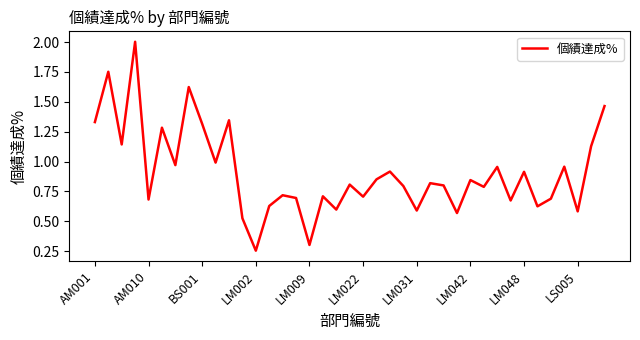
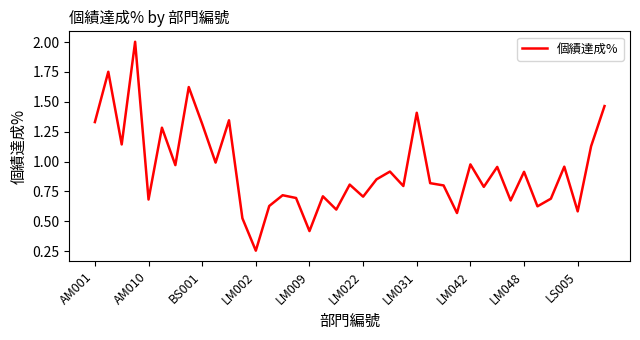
  {
    "AM001": 1.33,
    "AM010": 0.68,
    "BS001": 1.32,
    "LM002": 0.25,
-   "LM009": 0.30,
+   "LM009": 0.42,
    "LM022": 0.71,
-   "LM031": 0.59,
-   "LM042": 0.85,
+   "LM031": 1.41,
+   "LM042": 0.98,
    "LM048": 0.91,
    "LS005": 0.58
  }
